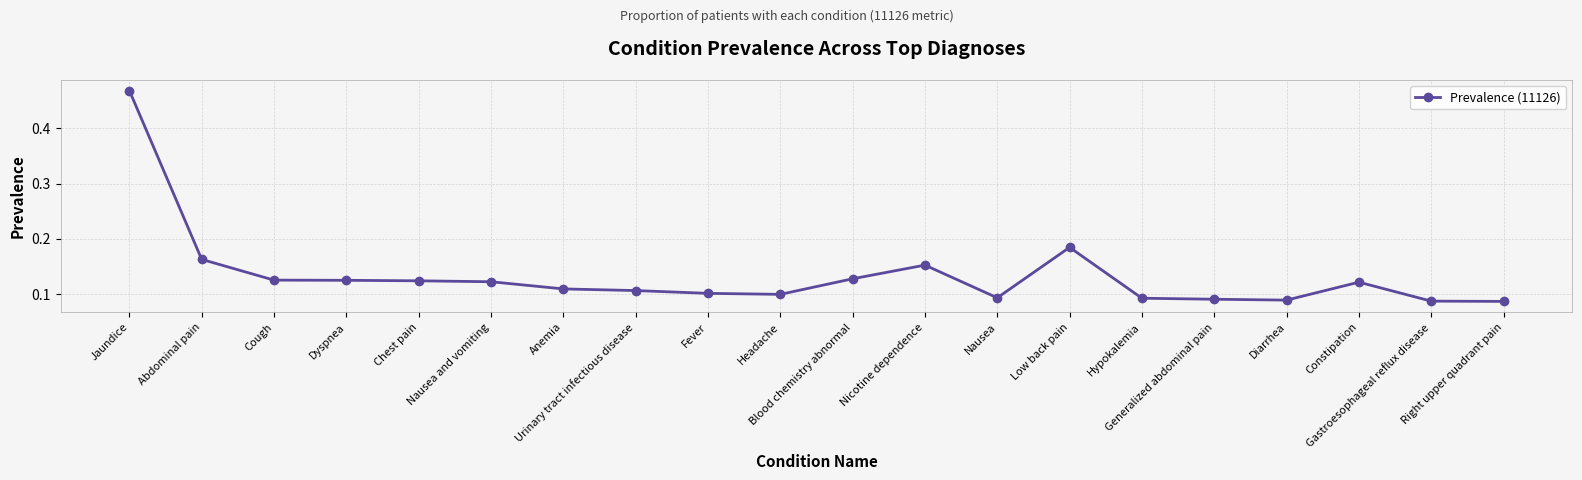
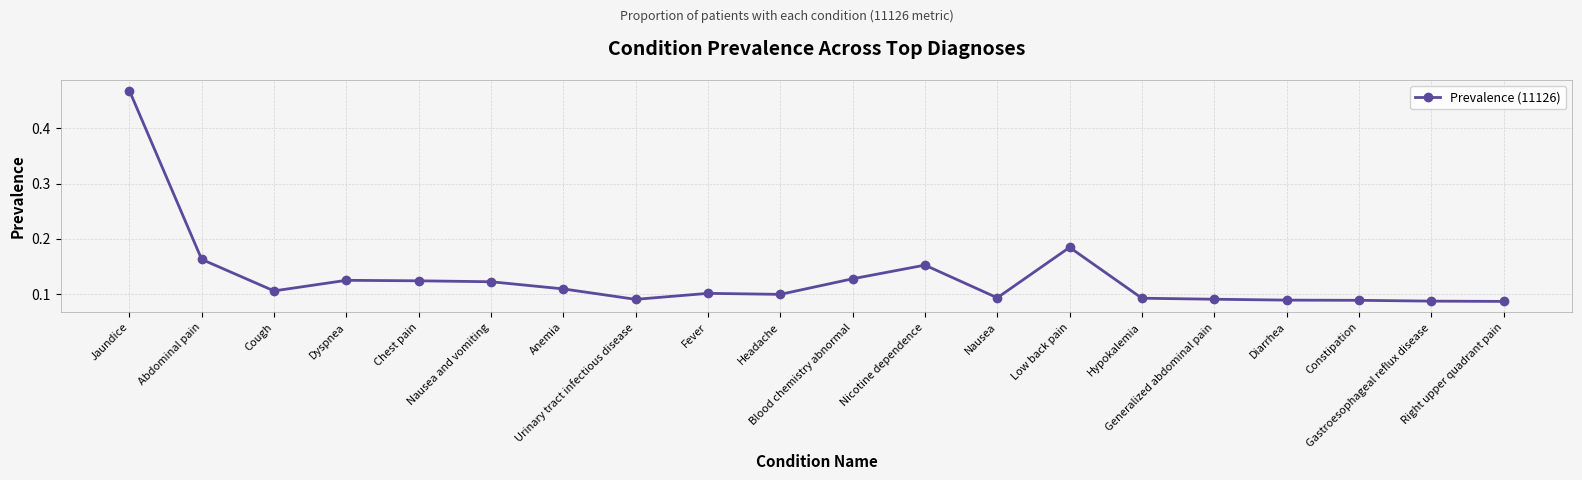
  {
    "Jaundice": 0.47,
    "Abdominal pain": 0.16,
-   "Cough": 0.12,
+   "Cough": 0.11,
    "Dyspnea": 0.12,
    "Chest pain": 0.12,
    "Nausea and vomiting": 0.12,
    "Anemia": 0.11,
-   "Urinary tract infectious disease": 0.11,
+   "Urinary tract infectious disease": 0.09,
    "Fever": 0.10,
    "Headache": 0.10,
    "Blood chemistry abnormal": 0.13,
    "Nicotine dependence": 0.15,
    "Nausea": 0.09,
    "Low back pain": 0.18,
    "Hypokalemia": 0.09,
    "Generalized abdominal pain": 0.09,
    "Diarrhea": 0.09,
-   "Constipation": 0.12,
+   "Constipation": 0.09,
    "Gastroesophageal reflux disease": 0.09,
    "Right upper quadrant pain": 0.09
  }
